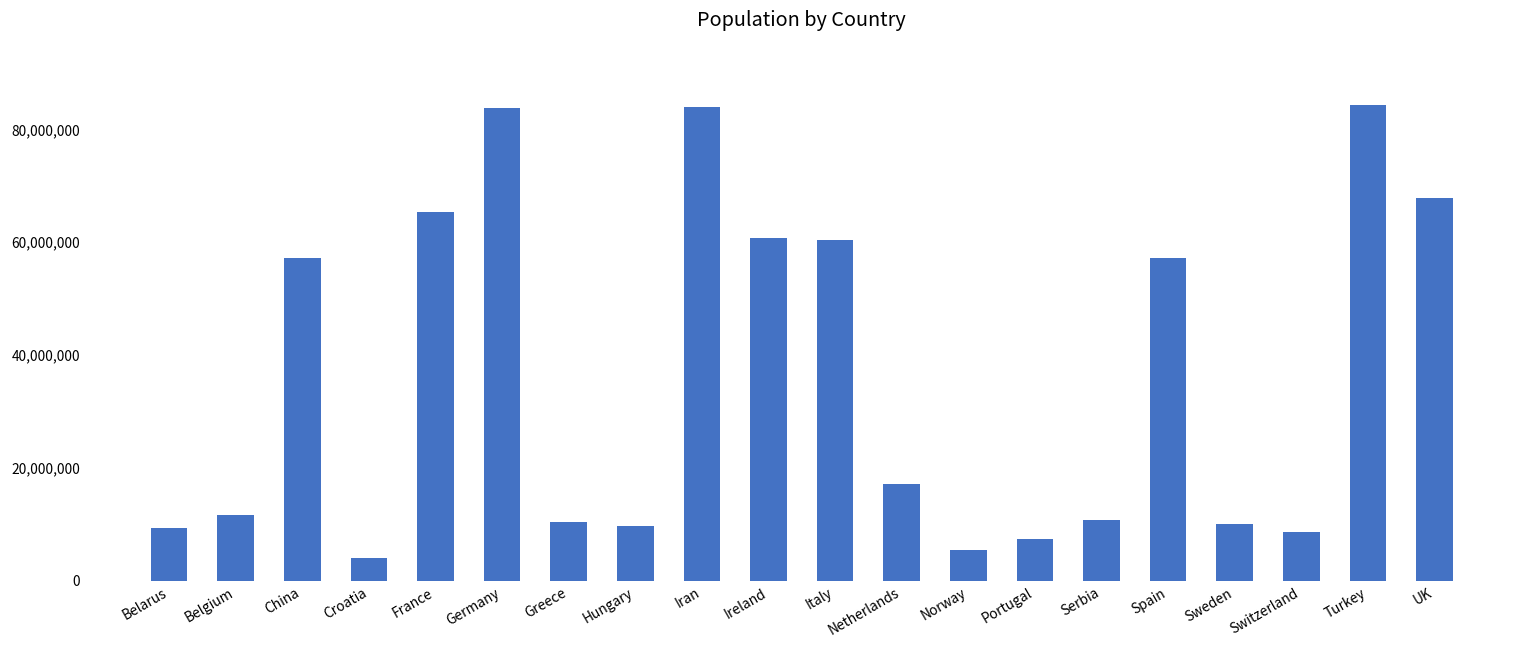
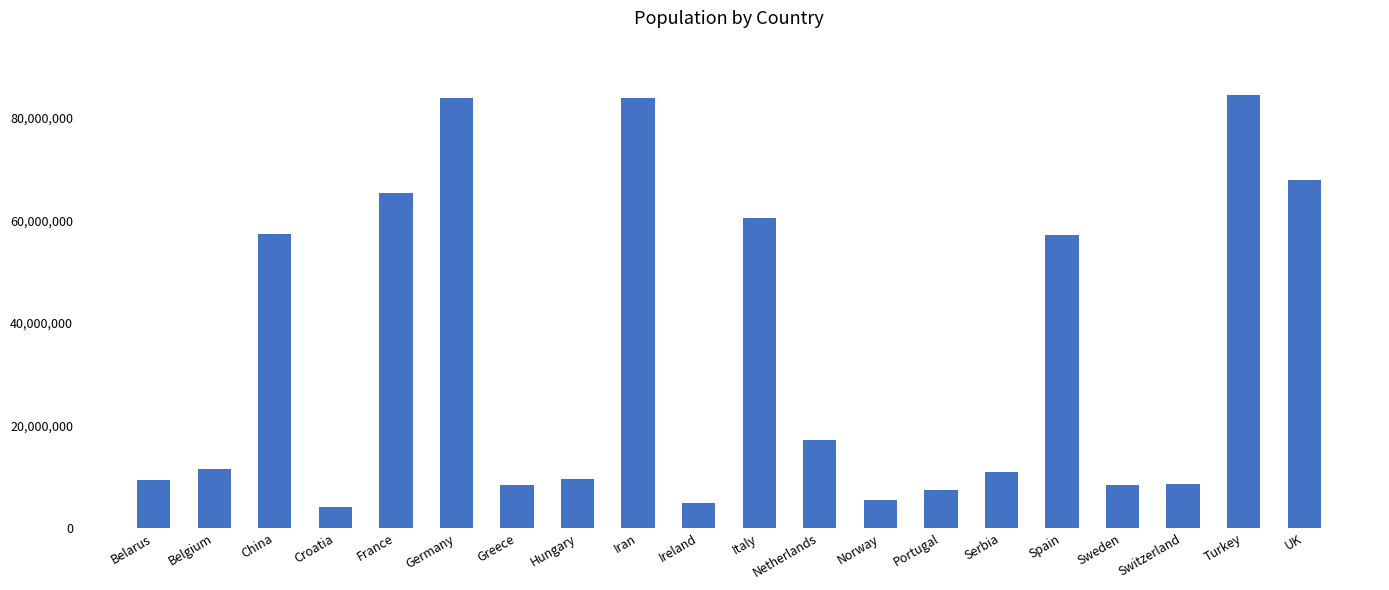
  {
    "Belarus": "9,000,000",
    "Belgium": "12,000,000",
    "China": "57,000,000",
    "Croatia": "4,000,000",
    "France": "65,000,000",
    "Germany": "84,000,000",
-   "Greece": "10,000,000",
+   "Greece": "8,000,000",
    "Hungary": "10,000,000",
    "Iran": "84,000,000",
-   "Ireland": "61,000,000",
+   "Ireland": "5,000,000",
    "Italy": "60,000,000",
    "Netherlands": "17,000,000",
    "Norway": "5,000,000",
    "Portugal": "7,000,000",
    "Serbia": "11,000,000",
    "Spain": "57,000,000",
-   "Sweden": "10,000,000",
+   "Sweden": "8,000,000",
    "Switzerland": "9,000,000",
    "Turkey": "84,000,000",
    "UK": "68,000,000"
  }
